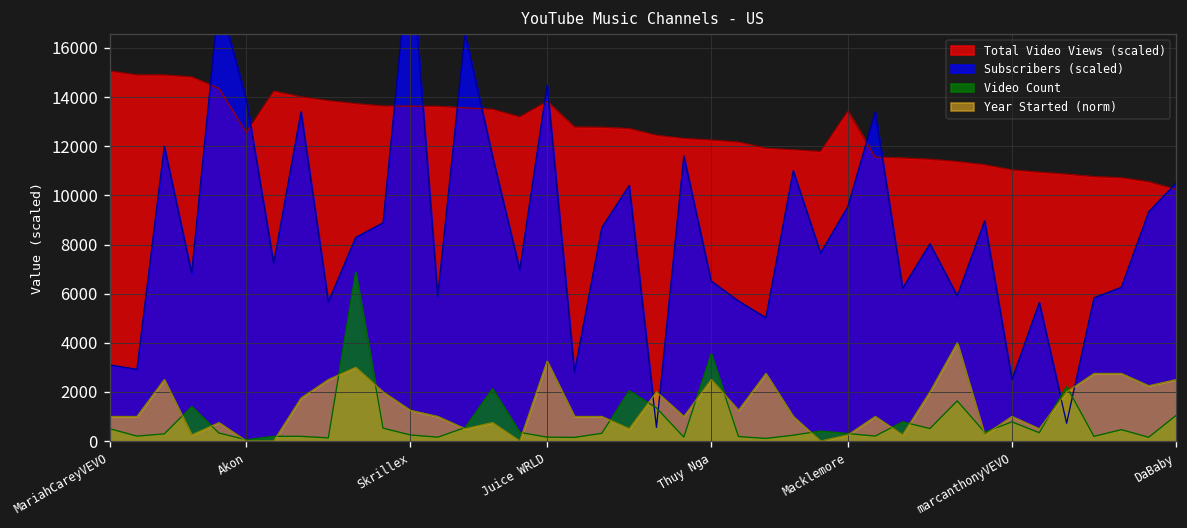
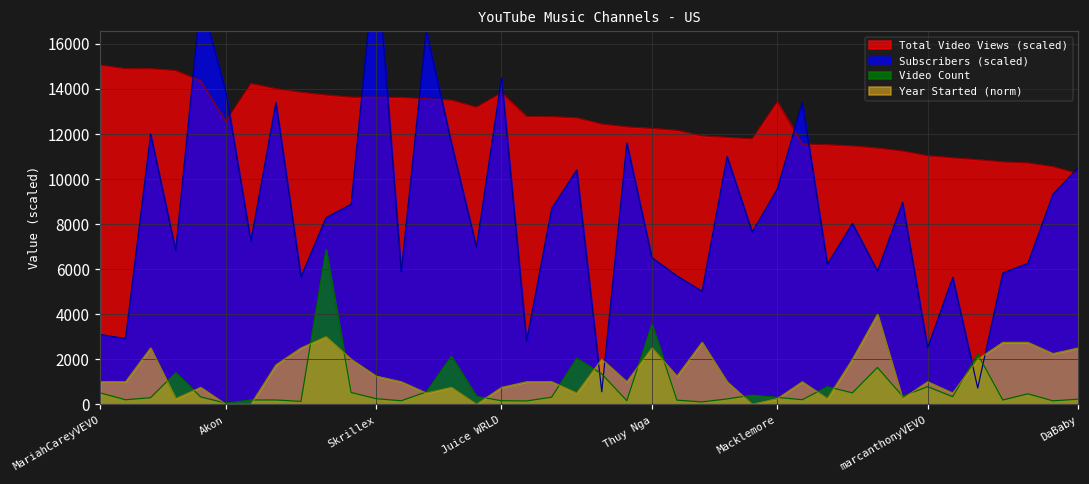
  {
    "Total Video Views (scaled)": {
      "MariahCareyVEVO": 15100,
      "Akon": 12600,
      "Skrillex": 13600,
      "Juice WRLD": 13800,
      "Thuy Nga": 12200,
      "Macklemore": 13400,
      "marcanthonyVEVO": 11000,
      "DaBaby": 10200
    },
    "Subscribers (scaled)": {
      "MariahCareyVEVO": 3100,
      "Akon": 13900,
      "Juice WRLD": 14500,
      "Thuy Nga": 6500,
      "Macklemore": 9600,
      "marcanthonyVEVO": 2500,
      "DaBaby": 10500
    },
    "Video Count": {
      "MariahCareyVEVO": 500,
      "Skrillex": 200,
      "Juice WRLD": 200,
      "Thuy Nga": 3600,
      "marcanthonyVEVO": 800,
-     "DaBaby": 1000
+     "DaBaby": 200
    },
    "Year Started (norm)": {
      "MariahCareyVEVO": 1000,
      "Skrillex": 1300,
-     "Juice WRLD": 3300,
+     "Juice WRLD": 800,
      "Thuy Nga": 2500,
      "marcanthonyVEVO": 1000,
      "DaBaby": 2500
    }
  }
